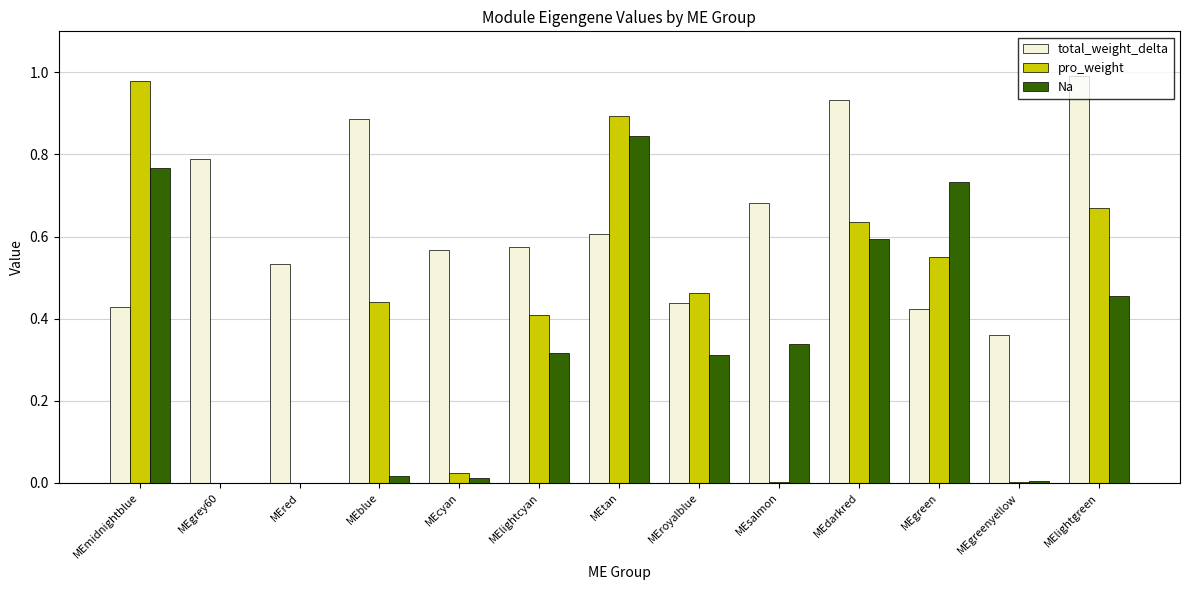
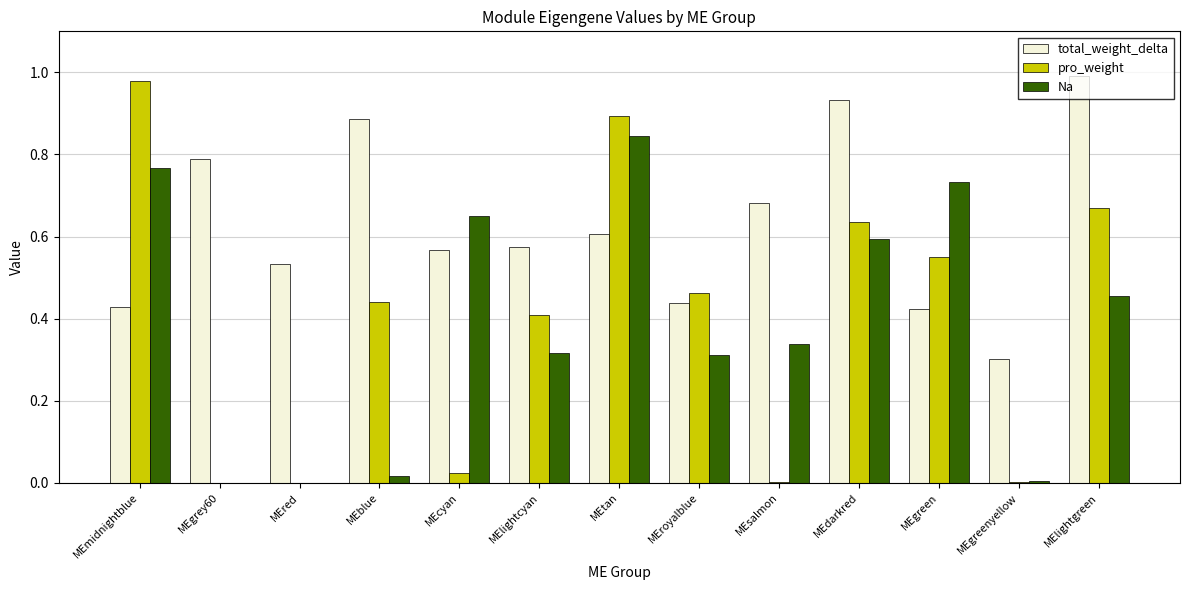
  {
    "total_weight_delta": {
      "MEmidnightblue": 0.43,
      "MEgrey60": 0.79,
      "MEred": 0.53,
      "MEblue": 0.89,
      "MEcyan": 0.57,
      "MElightcyan": 0.58,
      "MEtan": 0.61,
      "MEroyalblue": 0.44,
      "MEsalmon": 0.68,
      "MEdarkred": 0.93,
      "MEgreen": 0.42,
-     "MEgreenyellow": 0.36
+     "MEgreenyellow": 0.30
    },
    "pro_weight": {
      "MEmidnightblue": 0.98,
      "MEblue": 0.44,
      "MEcyan": 0.03,
      "MElightcyan": 0.41,
      "MEtan": 0.89,
      "MEroyalblue": 0.46,
      "MEdarkred": 0.64,
      "MEgreen": 0.55,
      "MElightgreen": 0.67
    },
    "Na": {
      "MEmidnightblue": 0.77,
      "MEblue": 0.02,
-     "MEcyan": 0.01,
+     "MEcyan": 0.65,
      "MElightcyan": 0.32,
      "MEtan": 0.85,
      "MEroyalblue": 0.31,
      "MEsalmon": 0.34,
      "MEdarkred": 0.59,
      "MEgreen": 0.73,
      "MElightgreen": 0.46
    }
  }
